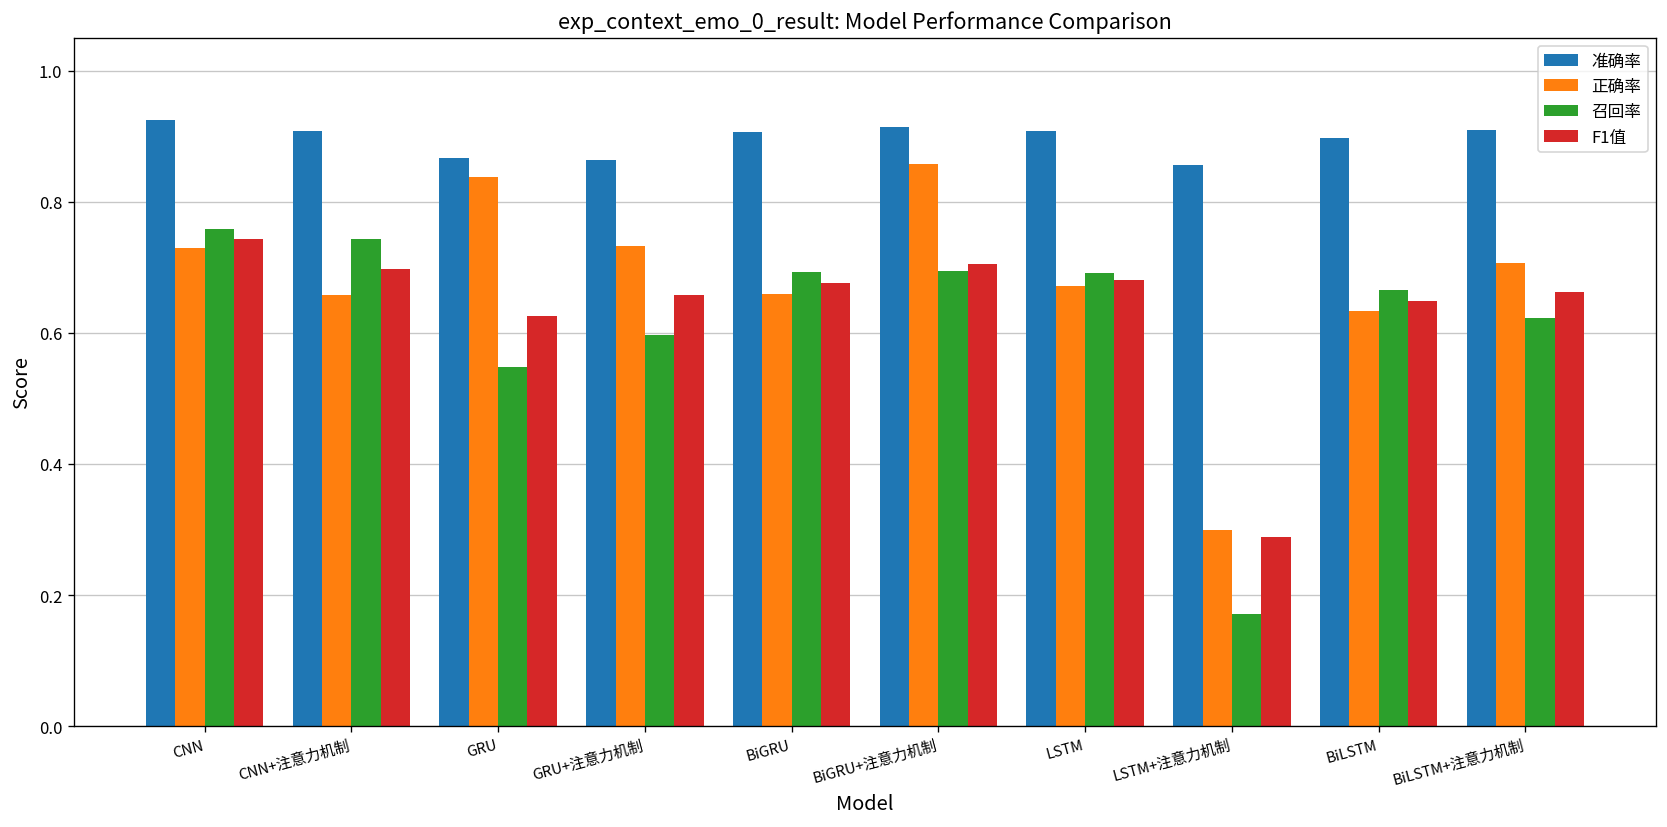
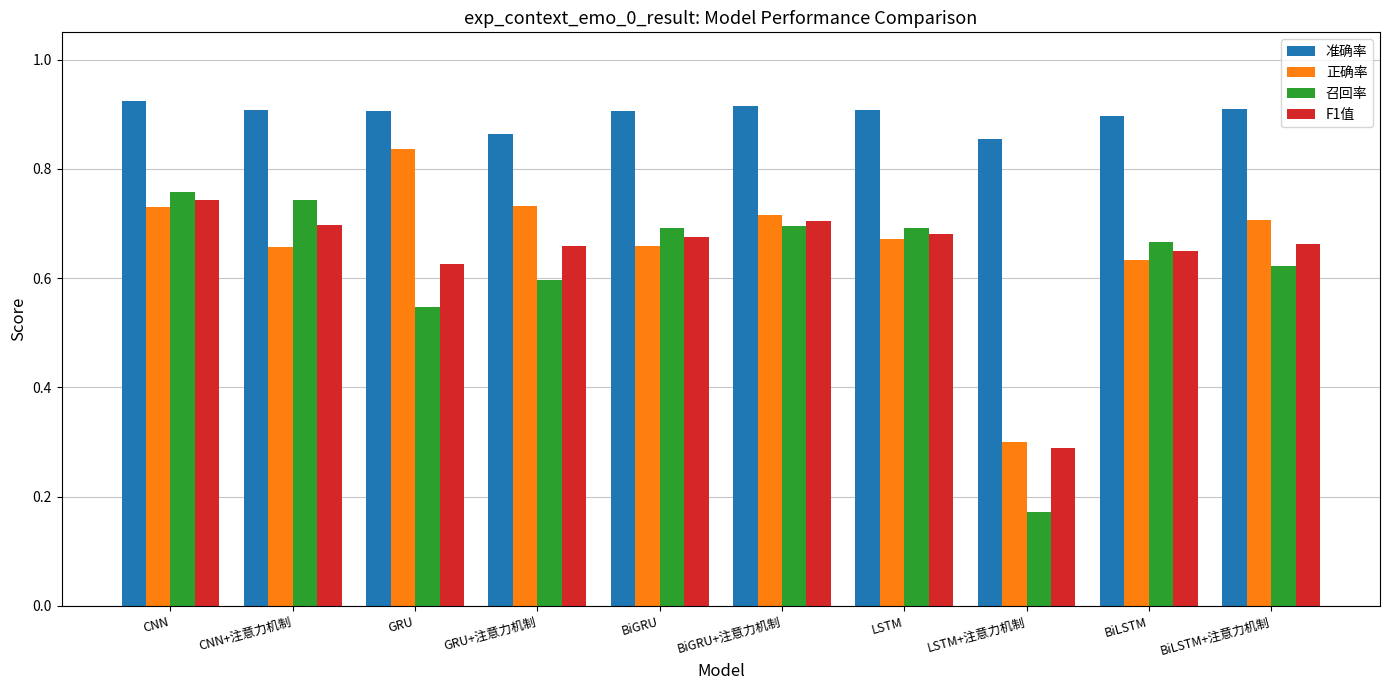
  {
    "准确率": {
      "CNN": 0.92,
      "CNN+注意力机制": 0.91,
-     "GRU": 0.87,
+     "GRU": 0.91,
      "GRU+注意力机制": 0.86,
      "BiGRU": 0.91,
      "BiGRU+注意力机制": 0.91,
      "LSTM": 0.91,
      "LSTM+注意力机制": 0.86,
      "BiLSTM": 0.90,
      "BiLSTM+注意力机制": 0.91
    },
    "正确率": {
      "CNN": 0.73,
      "CNN+注意力机制": 0.66,
      "GRU": 0.84,
      "GRU+注意力机制": 0.73,
      "BiGRU": 0.66,
-     "BiGRU+注意力机制": 0.86,
+     "BiGRU+注意力机制": 0.72,
      "LSTM": 0.67,
      "LSTM+注意力机制": 0.30,
      "BiLSTM": 0.63,
      "BiLSTM+注意力机制": 0.71
    },
    "召回率": {
      "CNN": 0.76,
      "CNN+注意力机制": 0.74,
      "GRU": 0.55,
      "GRU+注意力机制": 0.60,
      "BiGRU": 0.69,
      "BiGRU+注意力机制": 0.69,
      "LSTM": 0.69,
      "LSTM+注意力机制": 0.17,
      "BiLSTM": 0.67,
      "BiLSTM+注意力机制": 0.62
    },
    "F1值": {
      "CNN": 0.74,
      "CNN+注意力机制": 0.70,
      "GRU": 0.63,
      "GRU+注意力机制": 0.66,
      "BiGRU": 0.68,
      "BiGRU+注意力机制": 0.71,
      "LSTM": 0.68,
      "LSTM+注意力机制": 0.29,
      "BiLSTM": 0.65,
      "BiLSTM+注意力机制": 0.66
    }
  }
